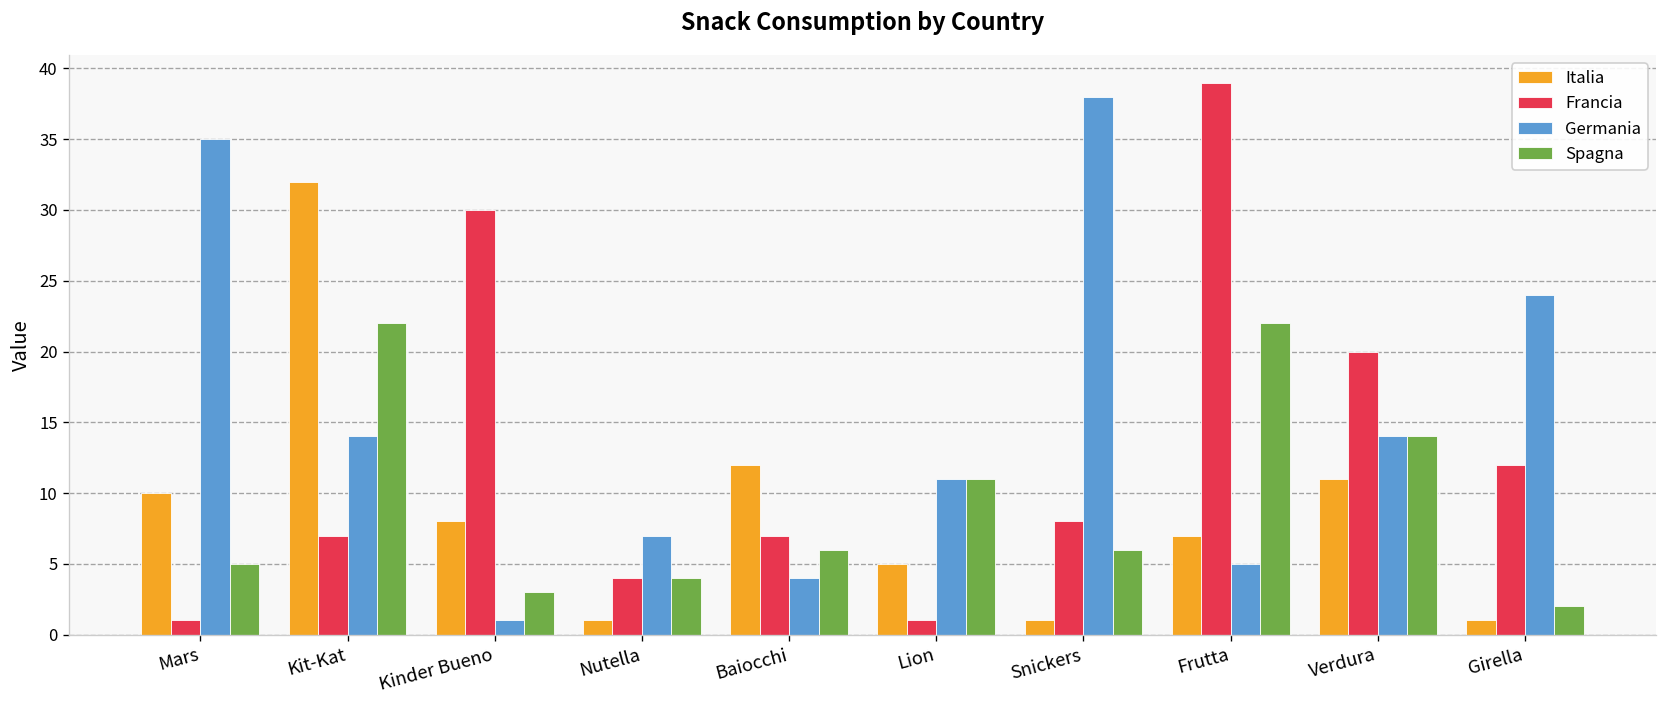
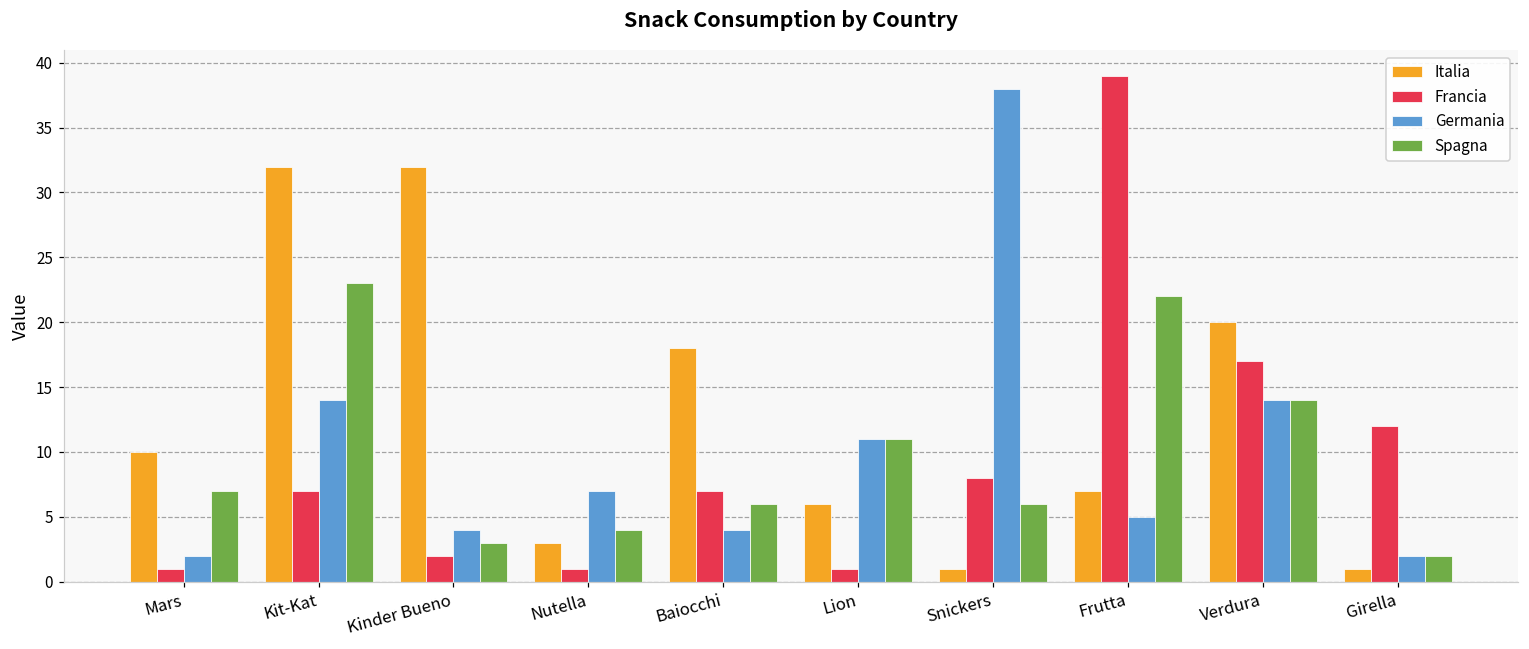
  {
    "Italia": {
      "Mars": 10,
      "Kit-Kat": 32,
-     "Kinder Bueno": 8,
-     "Nutella": 1,
-     "Baiocchi": 12,
-     "Lion": 5,
+     "Kinder Bueno": 32,
+     "Nutella": 3,
+     "Baiocchi": 18,
+     "Lion": 6,
      "Snickers": 1,
      "Frutta": 7,
-     "Verdura": 11,
+     "Verdura": 20,
      "Girella": 1
    },
    "Francia": {
      "Mars": 1,
      "Kit-Kat": 7,
-     "Kinder Bueno": 30,
-     "Nutella": 4,
+     "Kinder Bueno": 2,
+     "Nutella": 1,
      "Baiocchi": 7,
      "Lion": 1,
      "Snickers": 8,
      "Frutta": 39,
-     "Verdura": 20,
+     "Verdura": 17,
      "Girella": 12
    },
    "Germania": {
-     "Mars": 35,
+     "Mars": 2,
      "Kit-Kat": 14,
-     "Kinder Bueno": 1,
+     "Kinder Bueno": 4,
      "Nutella": 7,
      "Baiocchi": 4,
      "Lion": 11,
      "Snickers": 38,
      "Frutta": 5,
      "Verdura": 14,
-     "Girella": 24
+     "Girella": 2
    },
    "Spagna": {
-     "Mars": 5,
-     "Kit-Kat": 22,
+     "Mars": 7,
+     "Kit-Kat": 23,
      "Kinder Bueno": 3,
      "Nutella": 4,
      "Baiocchi": 6,
      "Lion": 11,
      "Snickers": 6,
      "Frutta": 22,
      "Verdura": 14,
      "Girella": 2
    }
  }
